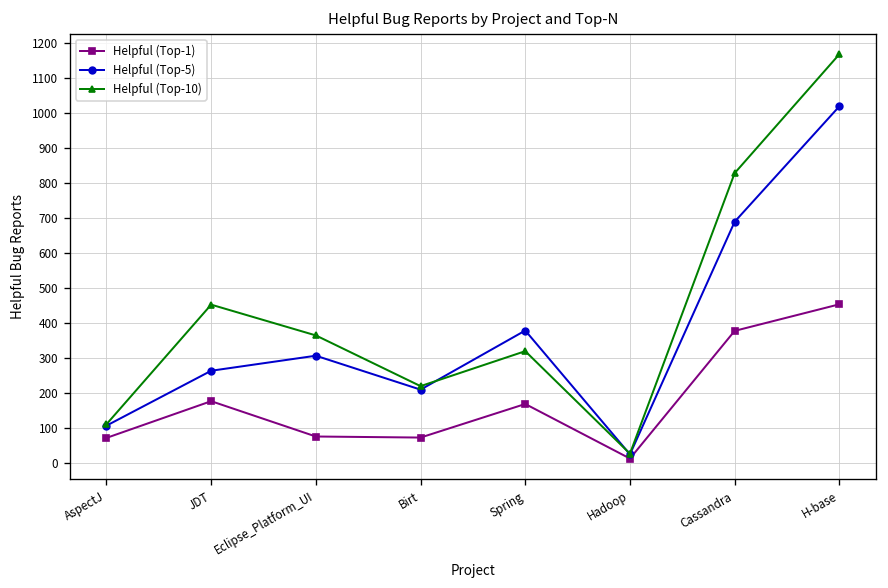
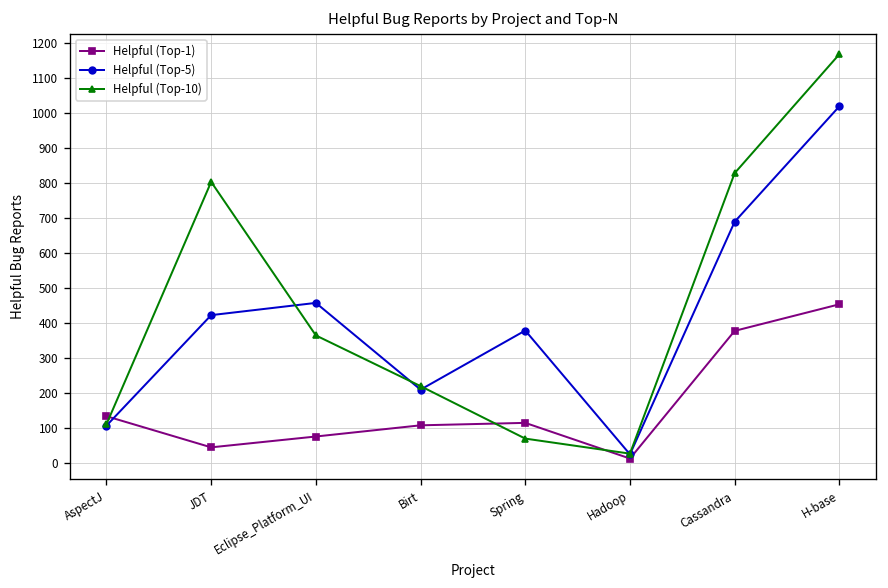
  {
    "Helpful (Top-1)": {
-     "AspectJ": 70,
-     "JDT": 180,
+     "AspectJ": 130,
+     "JDT": 50,
      "Eclipse_Platform_UI": 80,
-     "Birt": 70,
-     "Spring": 170,
+     "Birt": 110,
+     "Spring": 120,
      "Hadoop": 10,
      "Cassandra": 380,
      "H-base": 450
    },
    "Helpful (Top-5)": {
-     "JDT": 260,
-     "Eclipse_Platform_UI": 310,
+     "JDT": 420,
+     "Eclipse_Platform_UI": 460,
      "Birt": 210,
      "Spring": 380,
      "Cassandra": 690,
      "H-base": 1020
    },
    "Helpful (Top-10)": {
-     "JDT": 450,
+     "JDT": 800,
      "Eclipse_Platform_UI": 370,
      "Birt": 220,
-     "Spring": 320,
+     "Spring": 70,
      "Cassandra": 830,
      "H-base": 1170
    }
  }
